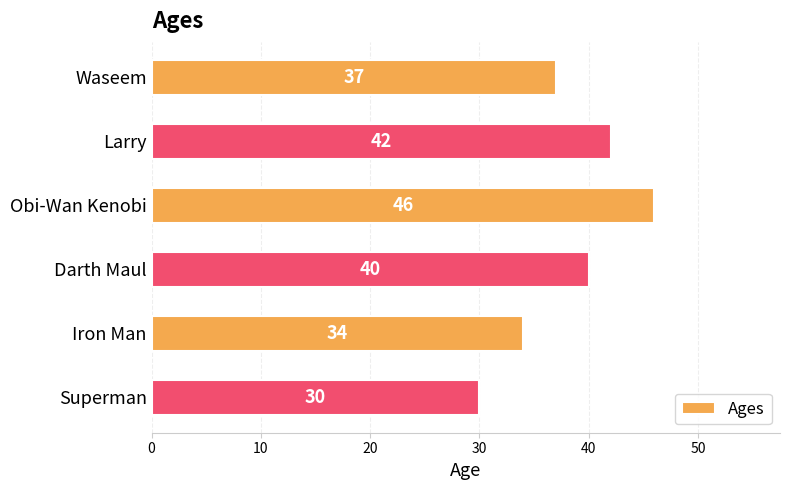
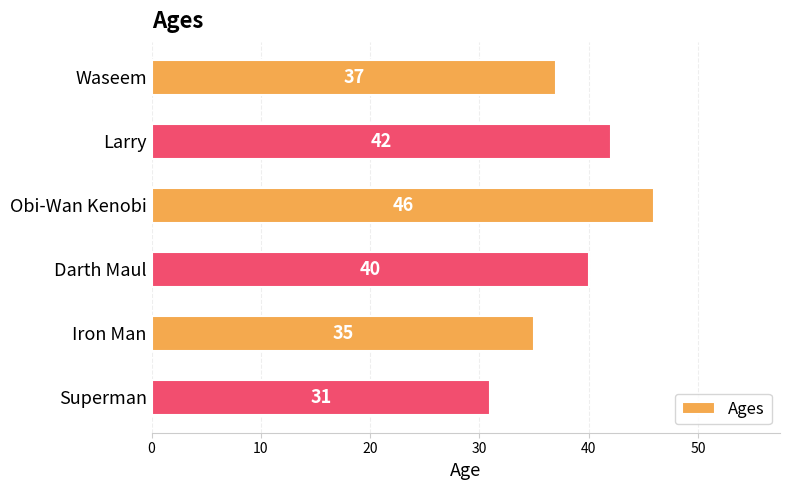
  {
    "Waseem": 37,
    "Larry": 42,
    "Obi-Wan Kenobi": 46,
    "Darth Maul": 40,
-   "Iron Man": 34,
-   "Superman": 30
+   "Iron Man": 35,
+   "Superman": 31
  }
